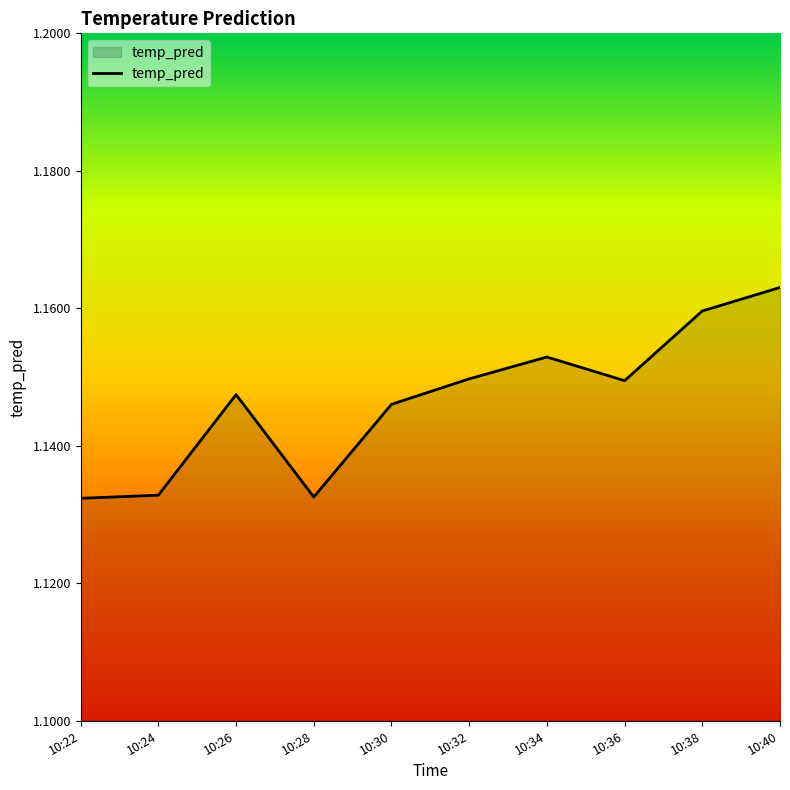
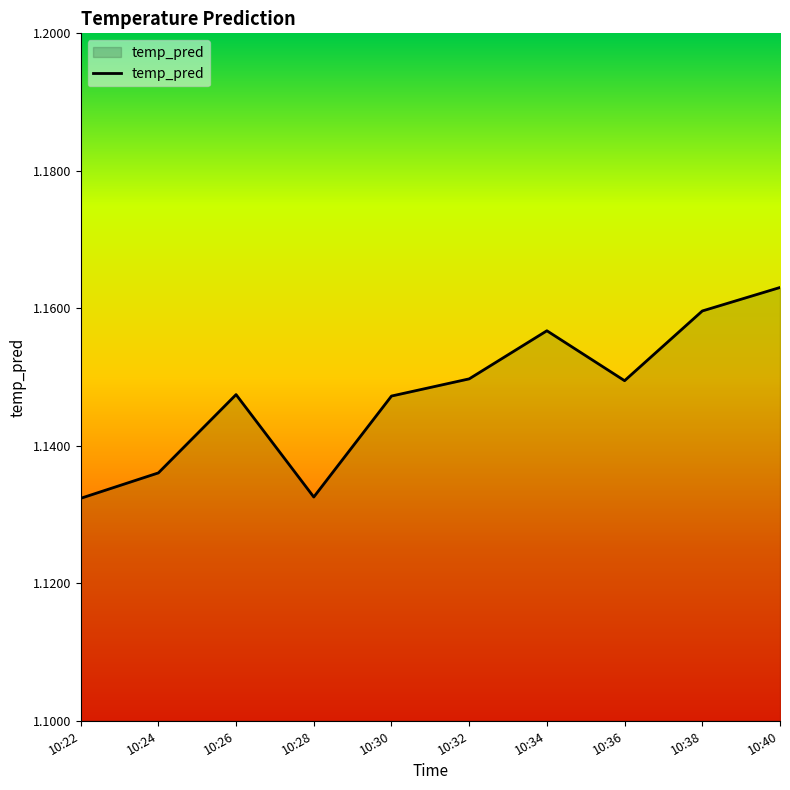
  {
    "10:22": 1.132,
-   "10:24": 1.133,
+   "10:24": 1.136,
    "10:26": 1.147,
    "10:28": 1.133,
-   "10:30": 1.146,
+   "10:30": 1.147,
    "10:32": 1.150,
-   "10:34": 1.153,
+   "10:34": 1.157,
    "10:36": 1.149,
    "10:38": 1.160,
    "10:40": 1.163
  }
